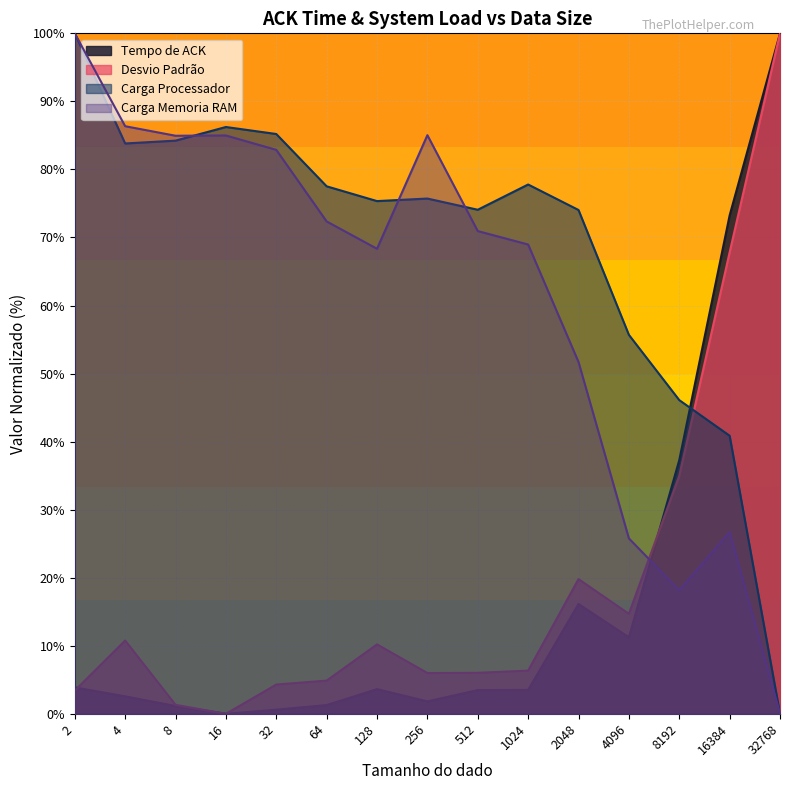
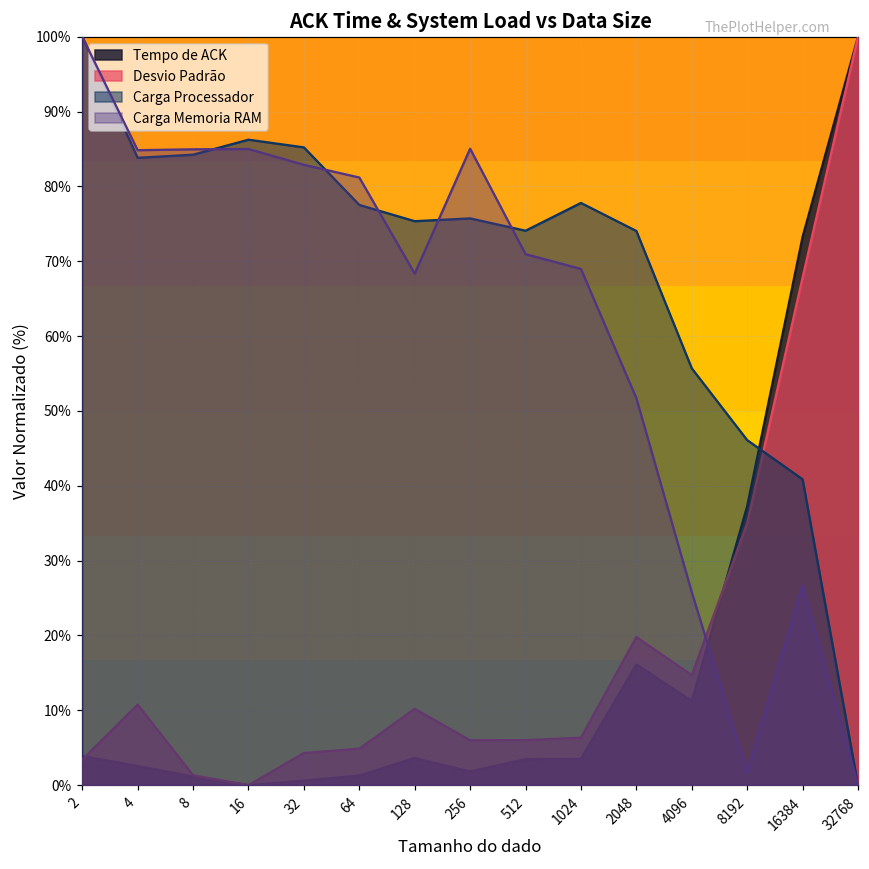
  {
    "Desvio Padrão": {
      "2": "3%",
      "4": "11%",
      "32": "4%",
      "64": "5%",
      "128": "10%",
      "256": "6%",
      "512": "6%",
      "1024": "6%",
      "2048": "20%",
      "4096": "15%",
      "8192": "35%",
      "16384": "68%"
    },
    "Carga Memoria RAM": {
-     "4": "86%",
+     "4": "85%",
      "8": "85%",
      "16": "85%",
      "32": "83%",
-     "64": "72%",
+     "64": "81%",
      "128": "68%",
      "256": "85%",
      "512": "71%",
      "1024": "69%",
      "2048": "52%",
      "4096": "26%",
-     "8192": "18%",
+     "8192": "2%",
      "16384": "27%"
    }
  }
